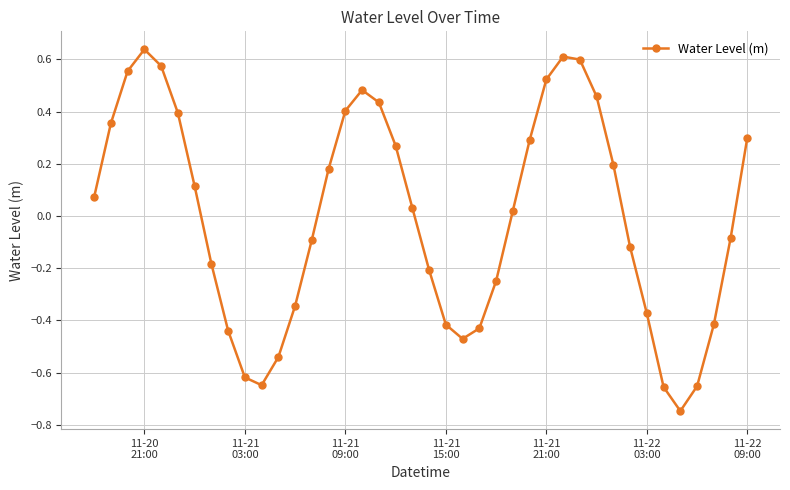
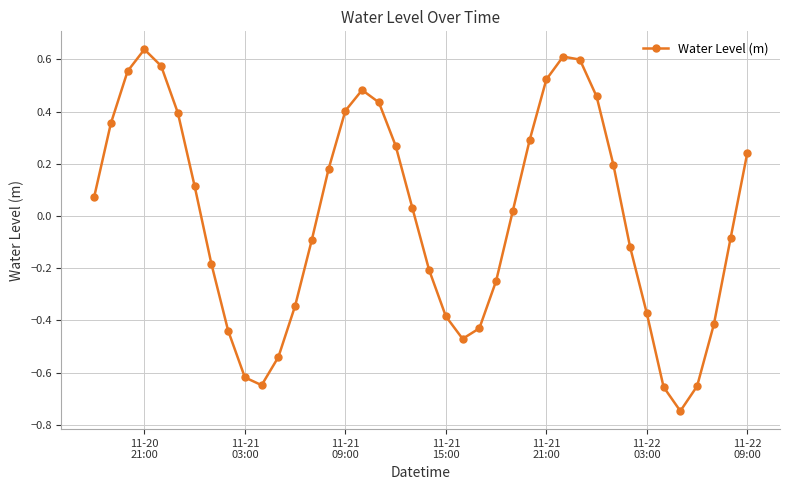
  {
    "11-20 21:00": 0.64,
    "11-21 03:00": -0.62,
    "11-21 09:00": 0.40,
-   "11-21 15:00": -0.42,
+   "11-21 15:00": -0.38,
    "11-21 21:00": 0.52,
    "11-22 03:00": -0.37,
-   "11-22 09:00": 0.30
+   "11-22 09:00": 0.24
  }
